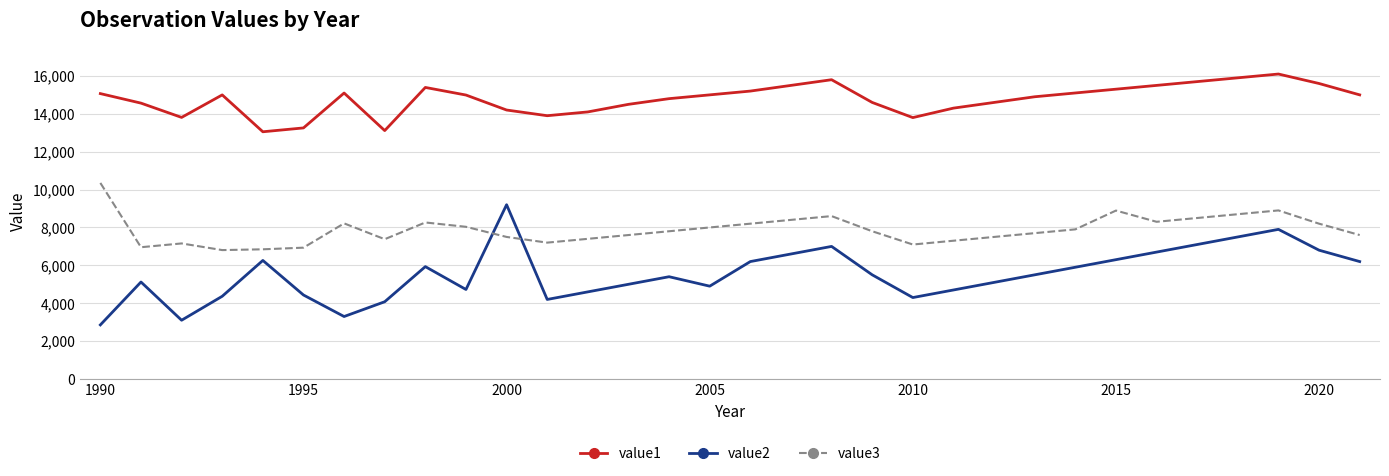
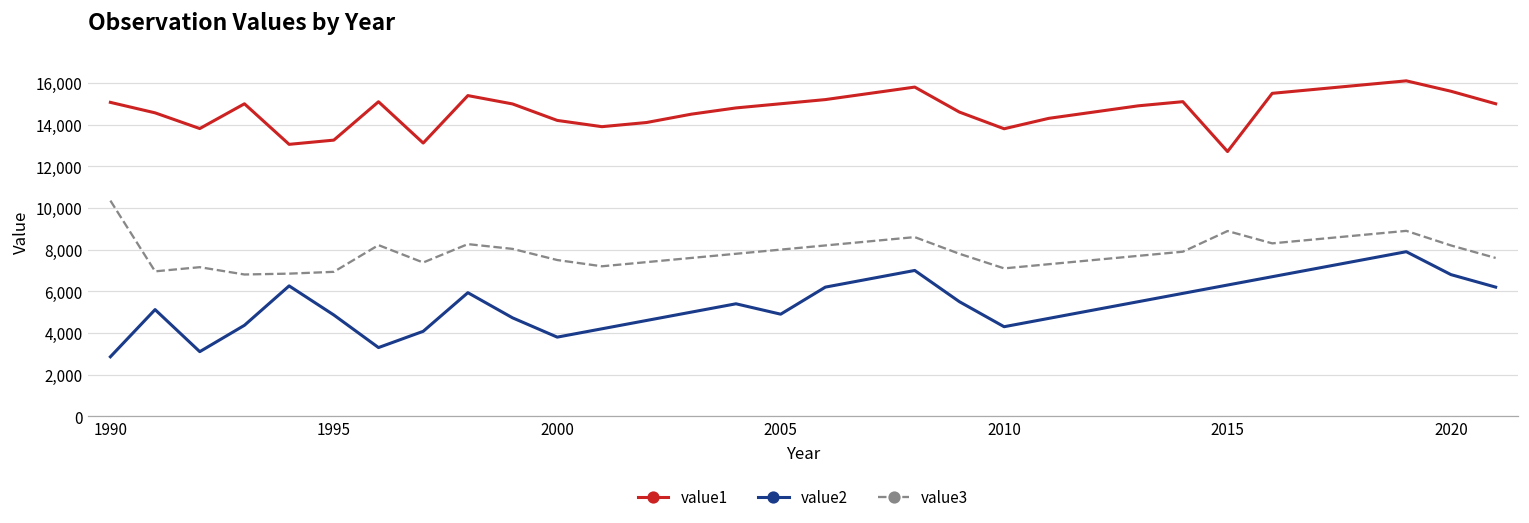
  {
    "value1": {
      "1990": "15,100",
      "1995": "13,300",
      "2000": "14,200",
      "2005": "15,000",
      "2010": "13,800",
-     "2015": "15,300",
+     "2015": "12,700",
      "2020": "15,600"
    },
    "value2": {
      "1990": "2,900",
-     "1995": "4,400",
-     "2000": "9,200",
+     "1995": "4,900",
+     "2000": "3,800",
      "2005": "4,900",
      "2010": "4,300",
      "2015": "6,300",
      "2020": "6,800"
    },
    "value3": {
      "1990": "10,400",
      "1995": "6,900",
      "2000": "7,500",
      "2005": "8,000",
      "2010": "7,100",
      "2015": "8,900",
      "2020": "8,200"
    }
  }
